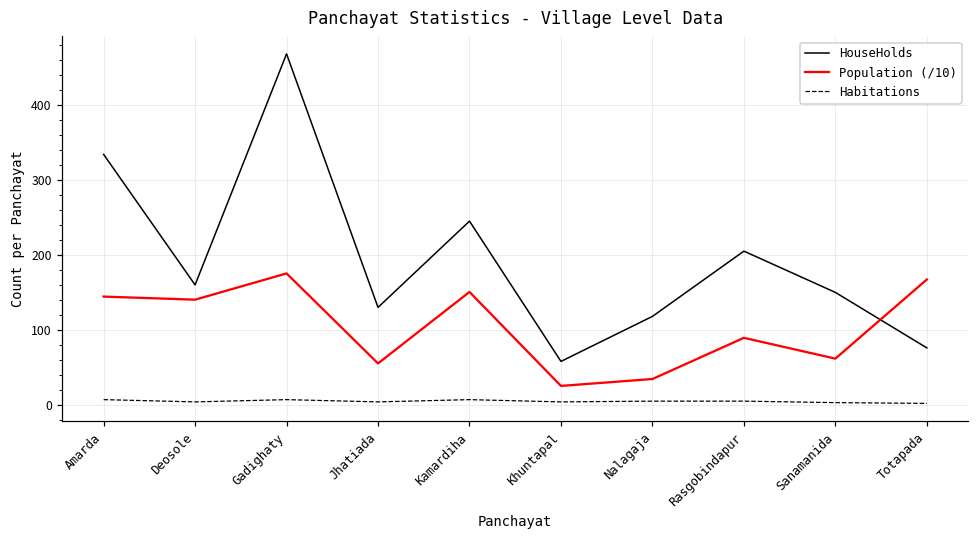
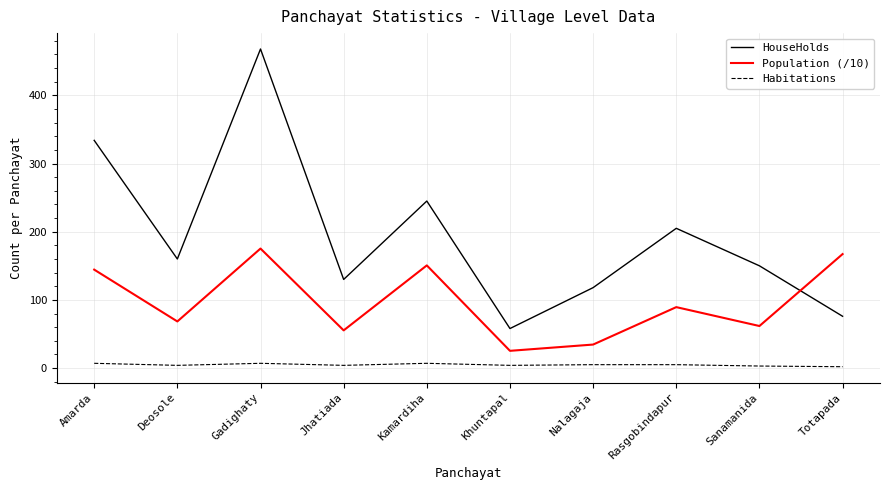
  {
    "Population (/10)": {
      "Amarda": 140,
-     "Deosole": 140,
+     "Deosole": 70,
      "Gadighaty": 180,
      "Jhatiada": 60,
      "Kamardiha": 150,
      "Khuntapal": 30,
      "Nalagaja": 30,
      "Rasgobindapur": 90,
      "Sanamanida": 60,
      "Totapada": 170
    }
  }
